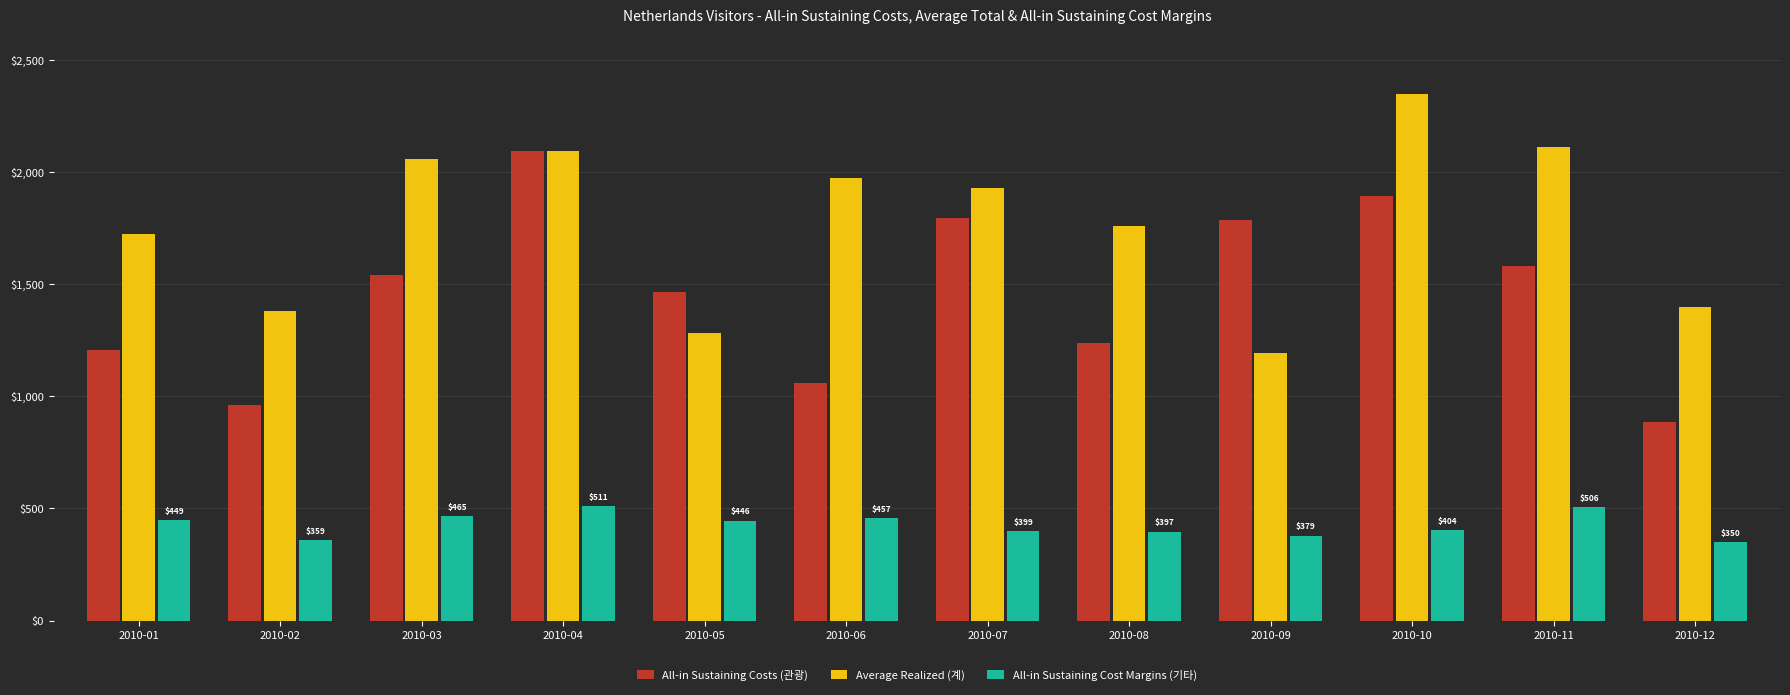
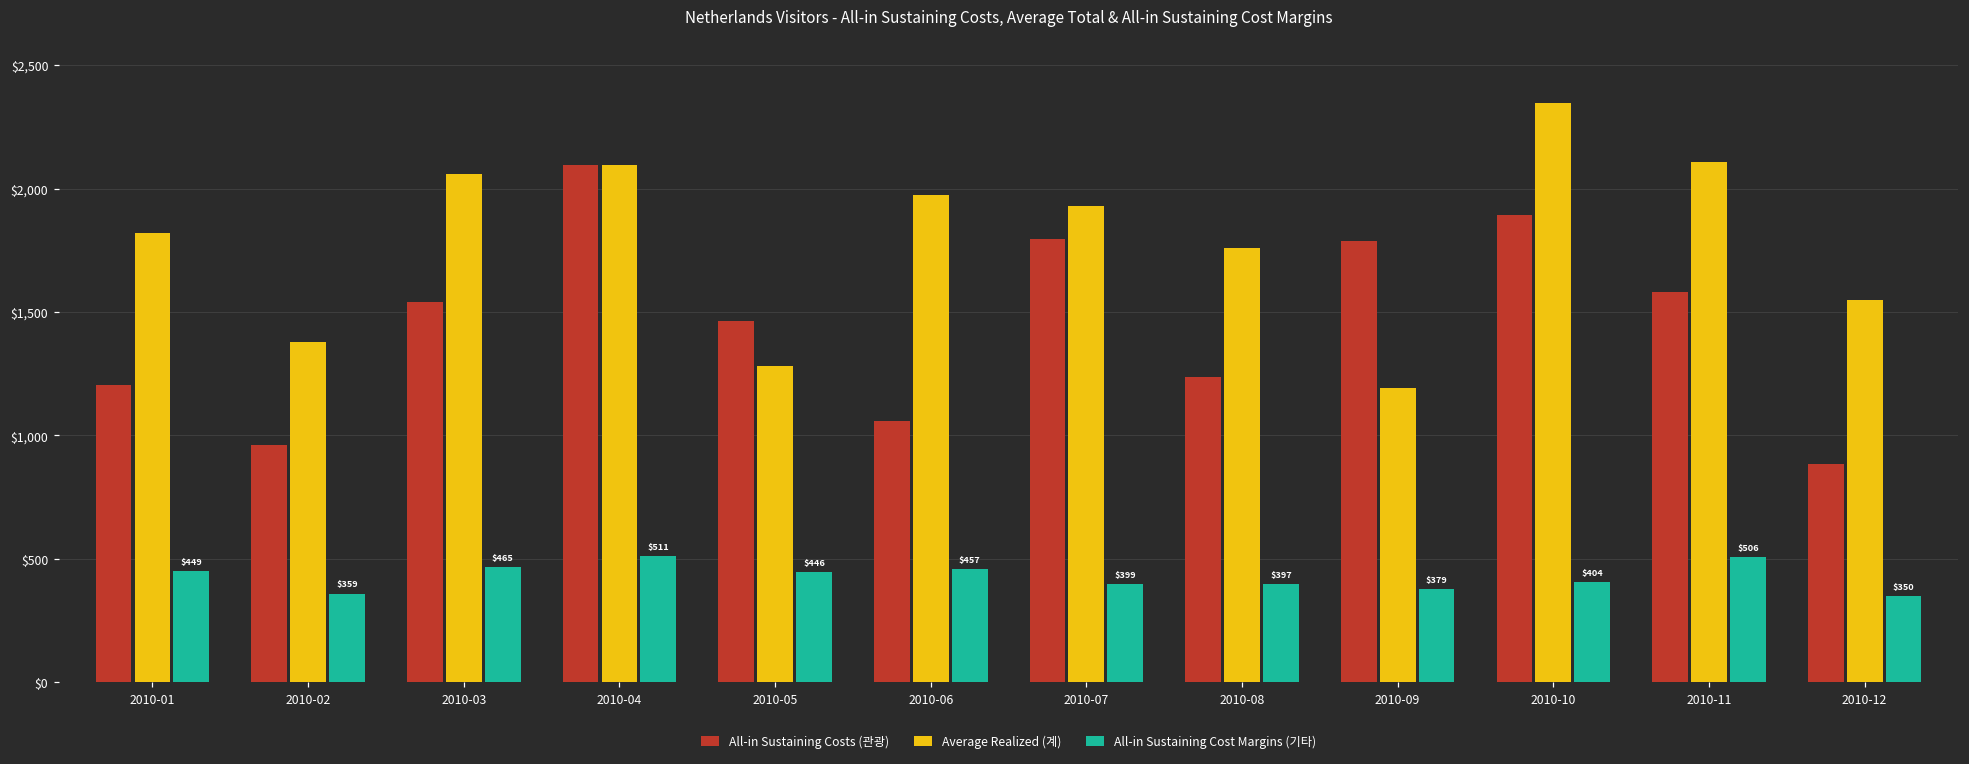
  {
    "All-in Sustaining Costs (관광)": {
      "2010-01": "$1,210",
      "2010-02": "$960",
      "2010-03": "$1,540",
      "2010-04": "$2,090",
      "2010-05": "$1,470",
      "2010-06": "$1,060",
      "2010-07": "$1,800",
      "2010-08": "$1,240",
      "2010-09": "$1,790",
      "2010-10": "$1,890",
      "2010-11": "$1,580",
      "2010-12": "$890"
    },
    "Average Realized (계)": {
-     "2010-01": "$1,720",
+     "2010-01": "$1,820",
      "2010-02": "$1,380",
      "2010-03": "$2,060",
      "2010-04": "$2,100",
      "2010-05": "$1,280",
      "2010-06": "$1,970",
      "2010-07": "$1,930",
      "2010-08": "$1,760",
      "2010-09": "$1,190",
      "2010-10": "$2,350",
      "2010-11": "$2,110",
-     "2010-12": "$1,400"
+     "2010-12": "$1,550"
    },
    "All-in Sustaining Cost Margins (기타)": {
      "2010-01": "$449",
      "2010-02": "$359",
      "2010-03": "$465",
      "2010-04": "$511",
      "2010-05": "$446",
      "2010-06": "$457",
      "2010-07": "$399",
      "2010-08": "$397",
      "2010-09": "$379",
      "2010-10": "$404",
      "2010-11": "$506",
      "2010-12": "$350"
    }
  }
